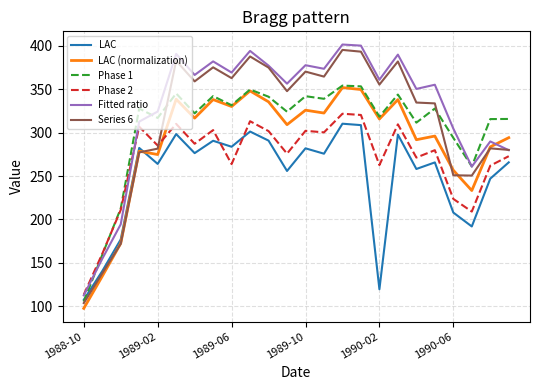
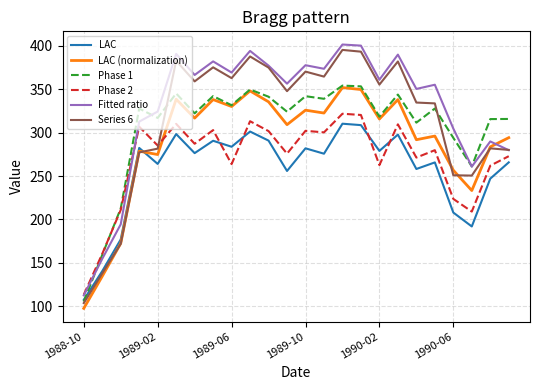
  {
    "LAC": {
      "1989-02": 260,
      "1989-06": 280,
      "1989-10": 280,
-     "1990-02": 120,
+     "1990-02": 280,
      "1990-06": 210
    },
    "LAC (normalization)": {
      "1988-10": 100,
      "1989-02": 270,
      "1989-10": 330,
      "1990-06": 260
    },
    "Phase 1": {
      "1989-10": 340,
      "1990-06": 290
    },
    "Phase 2": {
      "1989-02": 290,
      "1989-06": 260,
      "1989-10": 300,
      "1990-02": 260,
      "1990-06": 220
    },
    "Fitted ratio": {
      "1989-06": 370,
      "1989-10": 380,
      "1990-02": 360,
      "1990-06": 300
    },
    "Series 6": {
      "1989-02": 280,
      "1989-06": 360,
      "1989-10": 370,
      "1990-02": 360,
      "1990-06": 250
    }
  }
